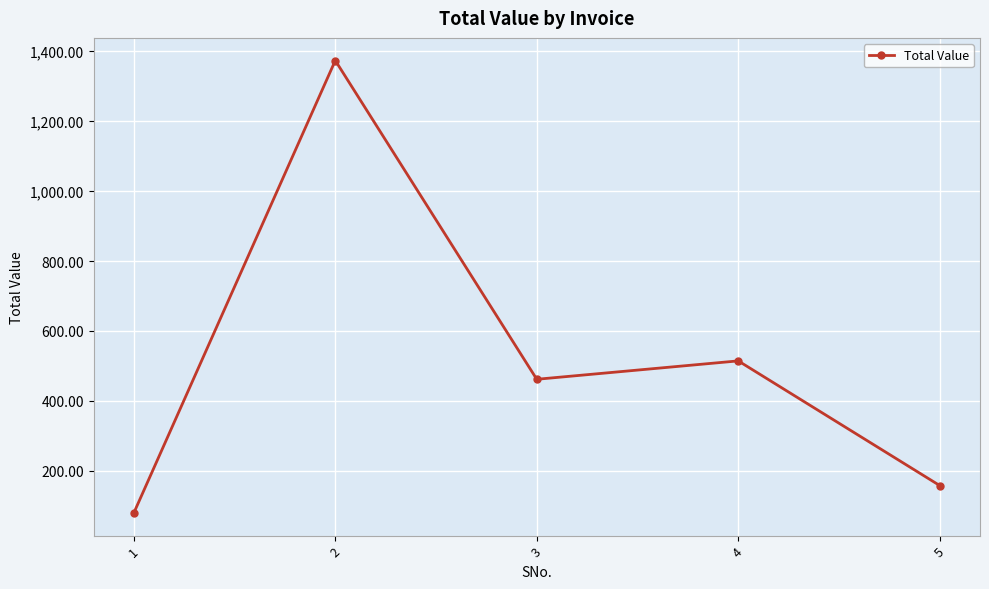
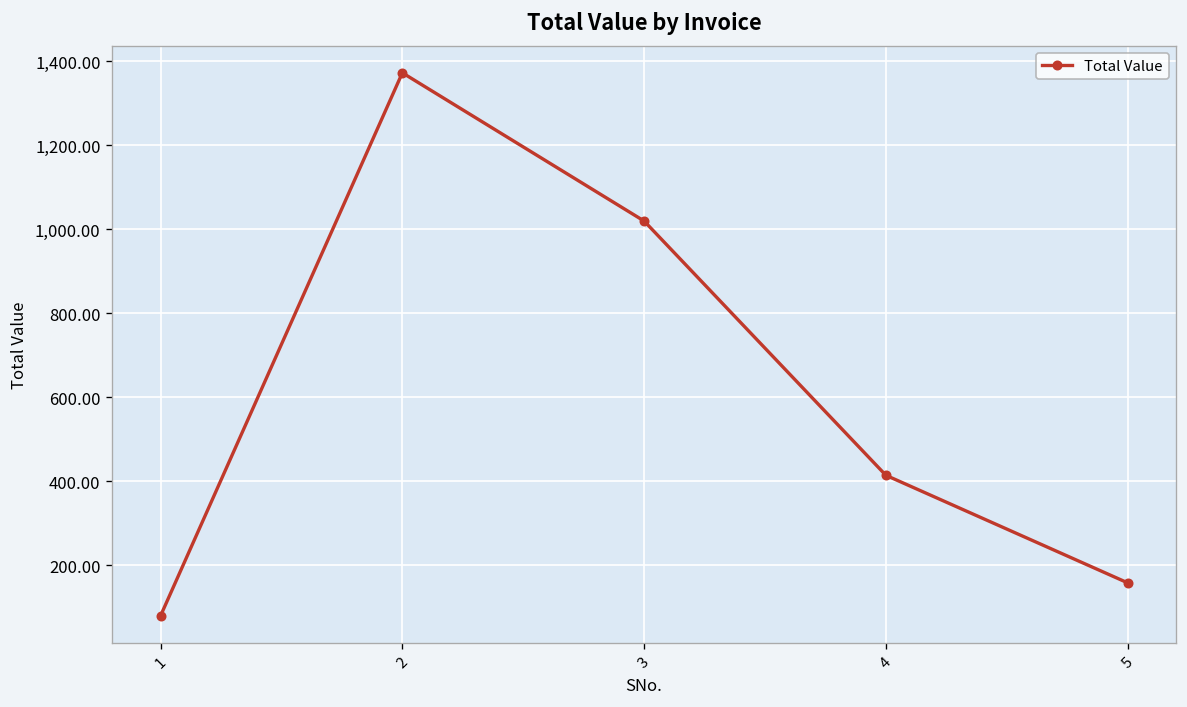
  {
    "1": "80",
    "2": "1,370",
-   "3": "460",
-   "4": "510",
+   "3": "1,020",
+   "4": "410",
    "5": "160"
  }
